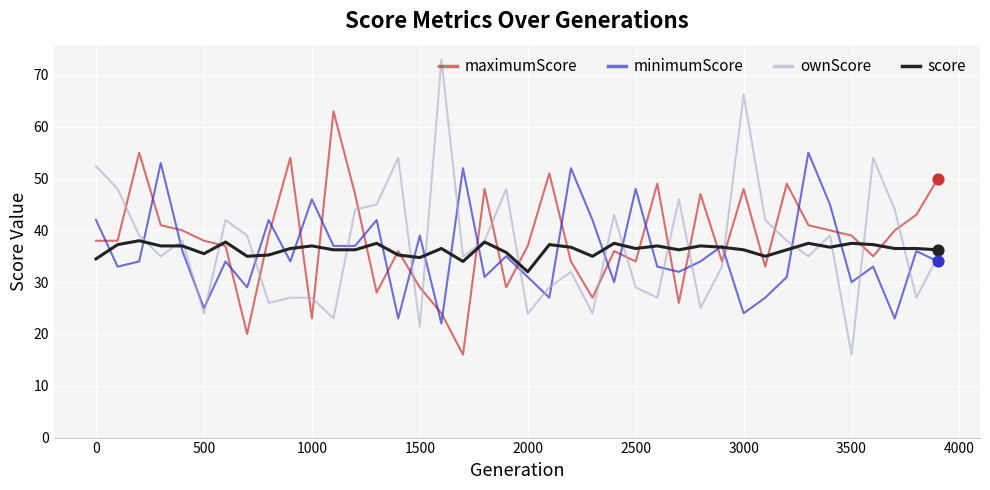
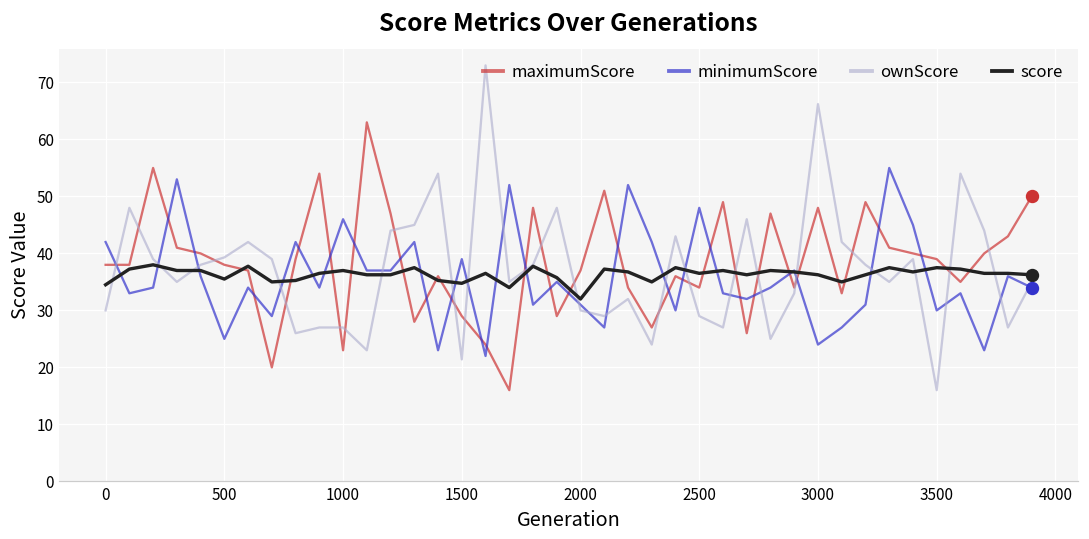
  {
    "ownScore": {
-     "0": 52,
-     "500": 24,
+     "0": 30,
+     "500": 39,
      "1000": 27,
      "1500": 21,
-     "2000": 24,
+     "2000": 30,
      "2500": 29,
      "3000": 66,
      "3500": 16
    }
  }
